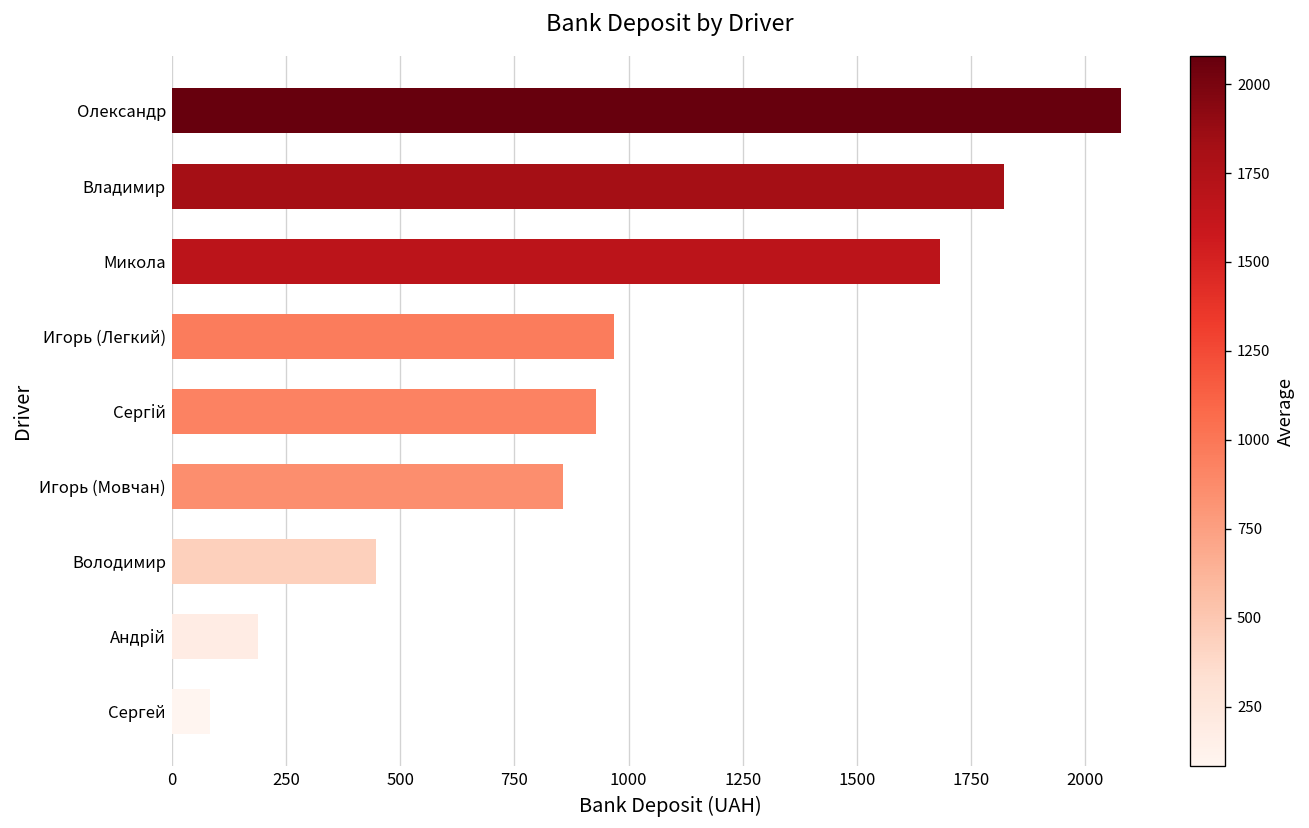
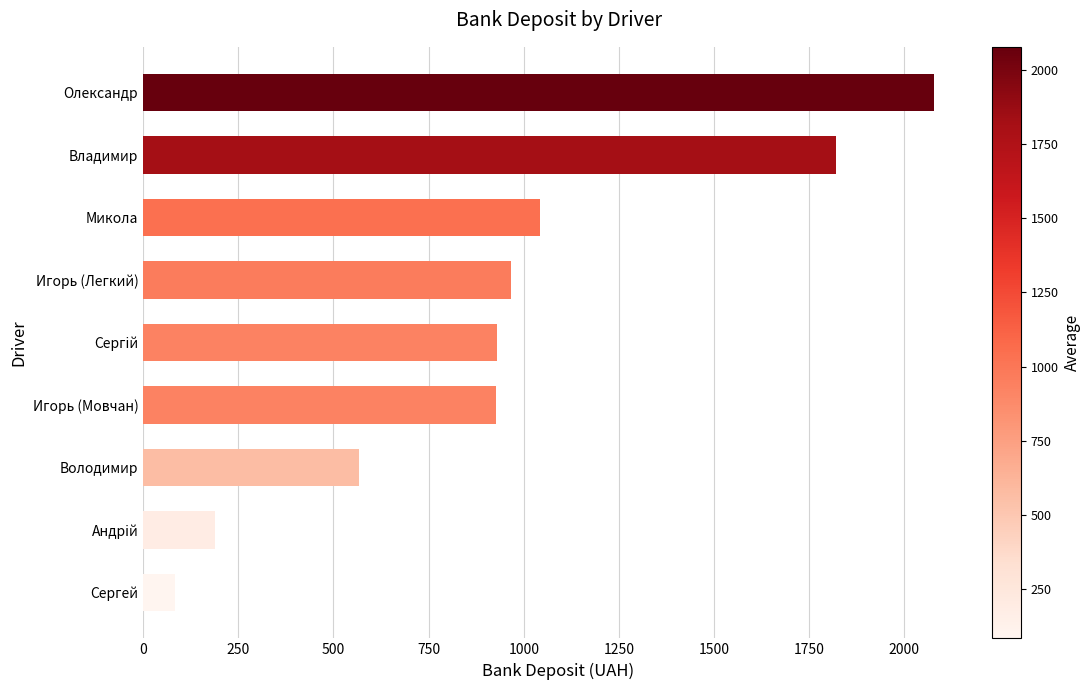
  {
    "Олександр": 2080,
    "Владимир": 1820,
-   "Микола": 1680,
+   "Микола": 1040,
    "Игорь (Легкий)": 970,
    "Сергій": 930,
-   "Игорь (Мовчан)": 860,
-   "Володимир": 450,
+   "Игорь (Мовчан)": 930,
+   "Володимир": 570,
    "Андрій": 190,
    "Сергей": 80
  }
